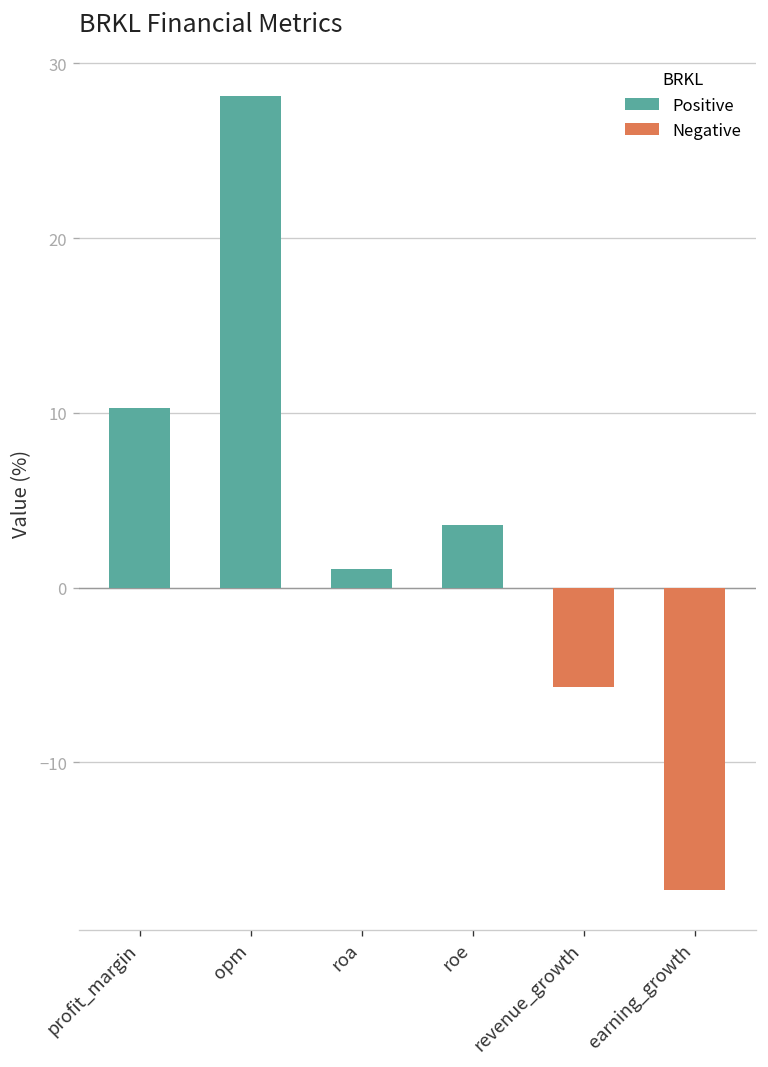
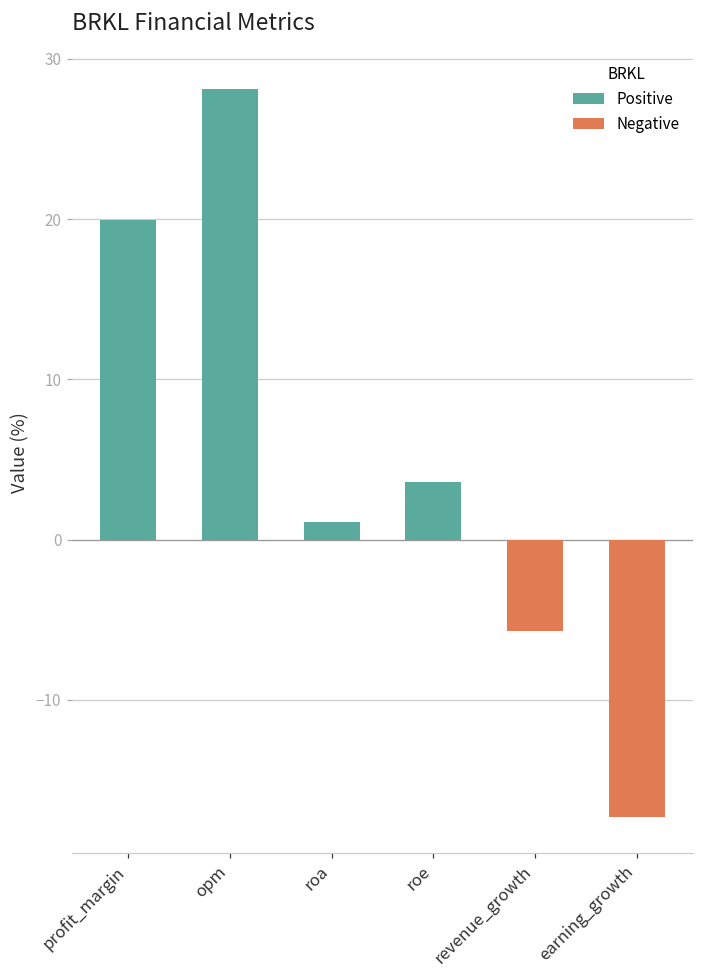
  {
-   "profit_margin": 10.3,
+   "profit_margin": 19.9,
    "opm": 28.1,
    "roa": 1.1,
    "roe": 3.6,
    "revenue_growth": -5.7,
    "earning_growth": -17.3
  }
